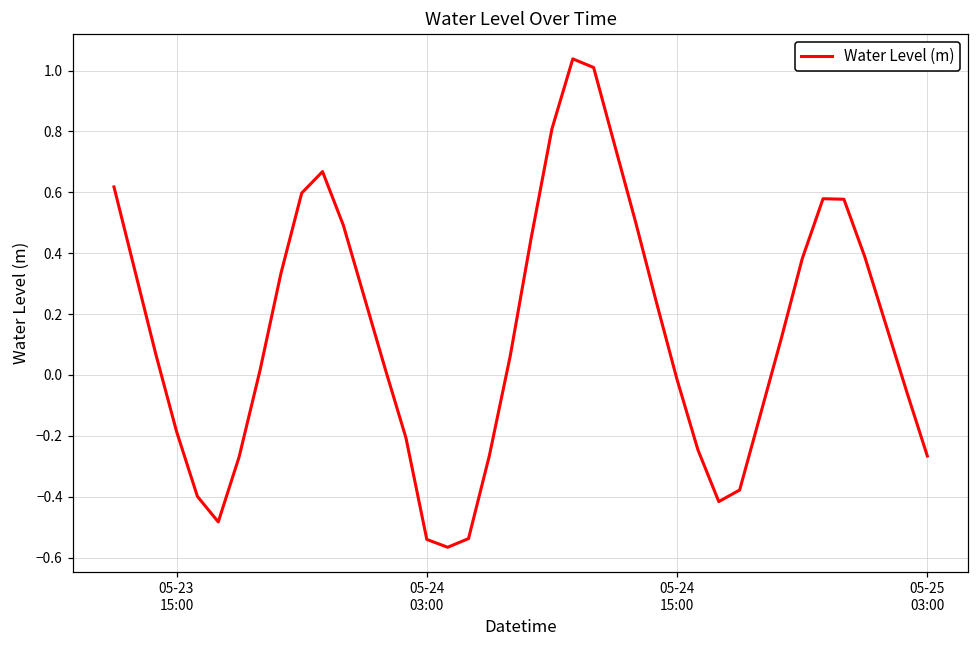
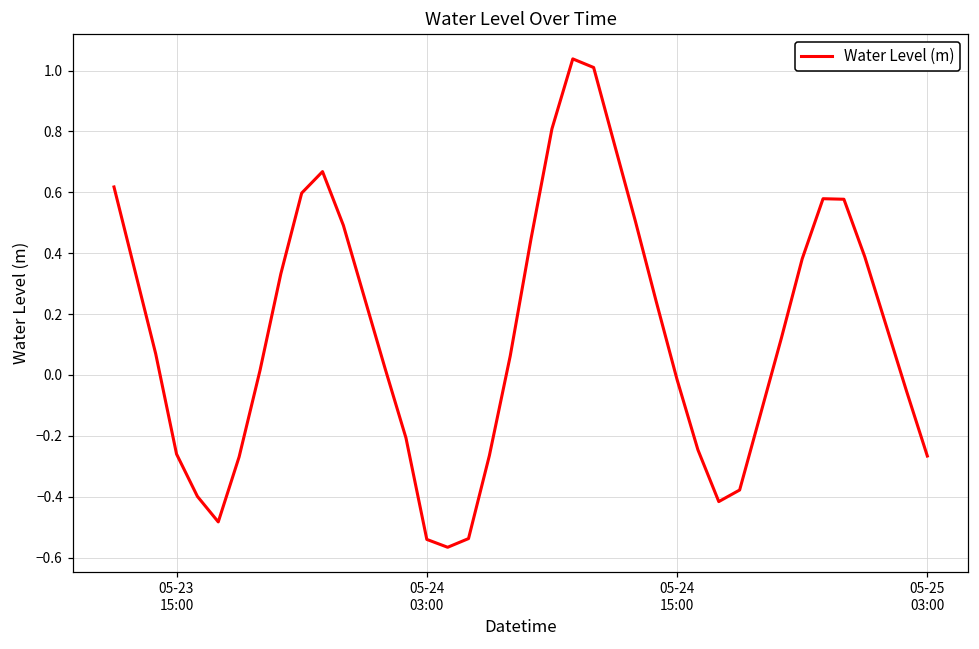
  {
-   "05-23 15:00": -0.19,
+   "05-23 15:00": -0.26,
    "05-24 03:00": -0.54,
    "05-24 15:00": -0.02,
    "05-25 03:00": -0.27
  }
